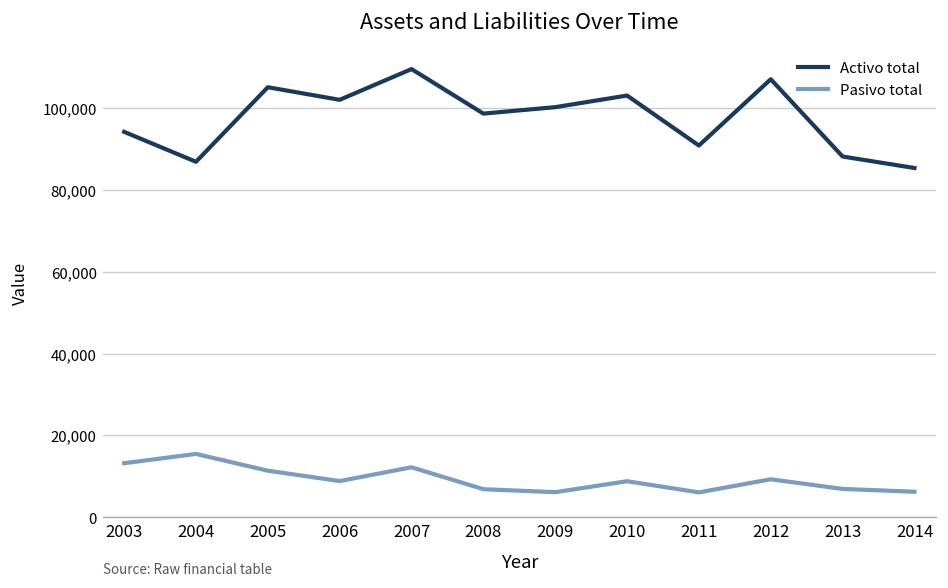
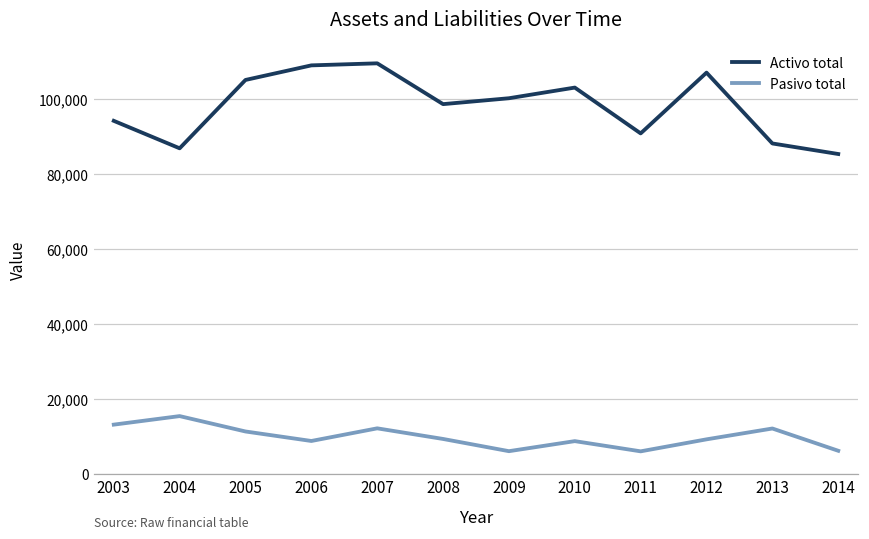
  {
    "Activo total": {
      "2003": "94,000",
      "2004": "87,000",
      "2005": "105,000",
-     "2006": "102,000",
+     "2006": "109,000",
      "2007": "109,000",
      "2008": "99,000",
      "2009": "100,000",
      "2010": "103,000",
      "2011": "91,000",
      "2012": "107,000",
      "2013": "88,000",
      "2014": "85,000"
    },
    "Pasivo total": {
      "2003": "13,000",
      "2004": "15,000",
      "2005": "11,000",
      "2006": "9,000",
      "2007": "12,000",
-     "2008": "7,000",
+     "2008": "9,000",
      "2009": "6,000",
      "2010": "9,000",
      "2011": "6,000",
      "2012": "9,000",
-     "2013": "7,000",
+     "2013": "12,000",
      "2014": "6,000"
    }
  }
